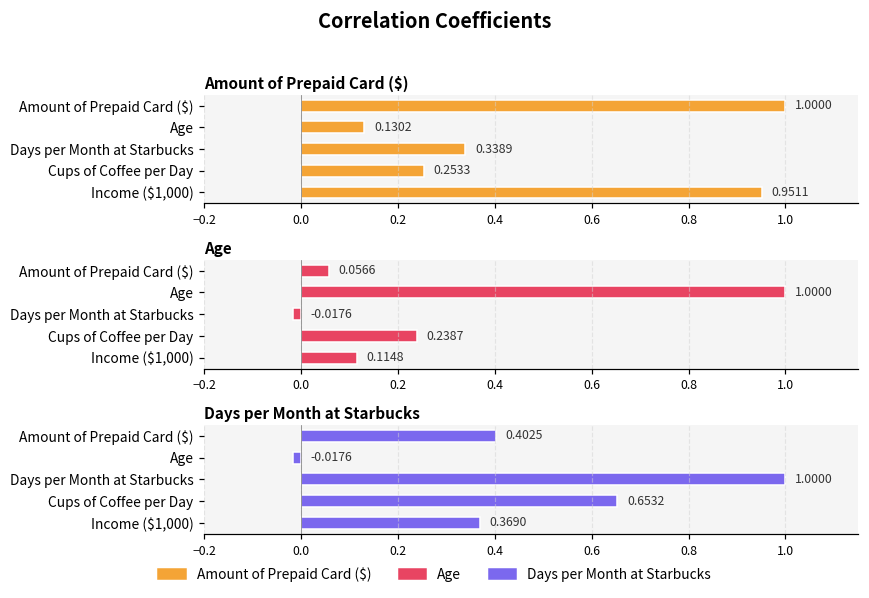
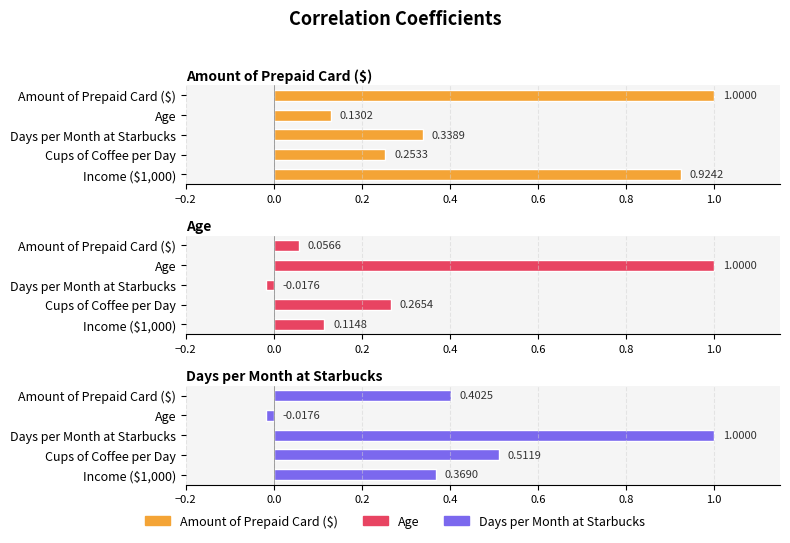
  {
    "Amount of Prepaid Card ($)": {
      "Amount of Prepaid Card ($)": 1.0000,
      "Age": 0.1302,
      "Days per Month at Starbucks": 0.3389,
      "Cups of Coffee per Day": 0.2533,
-     "Income ($1,000)": 0.9511
+     "Income ($1,000)": 0.9242
    },
    "Age": {
      "Amount of Prepaid Card ($)": 0.0566,
      "Age": 1.0000,
      "Days per Month at Starbucks": -0.0176,
-     "Cups of Coffee per Day": 0.2387,
+     "Cups of Coffee per Day": 0.2654,
      "Income ($1,000)": 0.1148
    },
    "Days per Month at Starbucks": {
      "Amount of Prepaid Card ($)": 0.4025,
      "Age": -0.0176,
      "Days per Month at Starbucks": 1.0000,
-     "Cups of Coffee per Day": 0.6532,
+     "Cups of Coffee per Day": 0.5119,
      "Income ($1,000)": 0.3690
    }
  }
